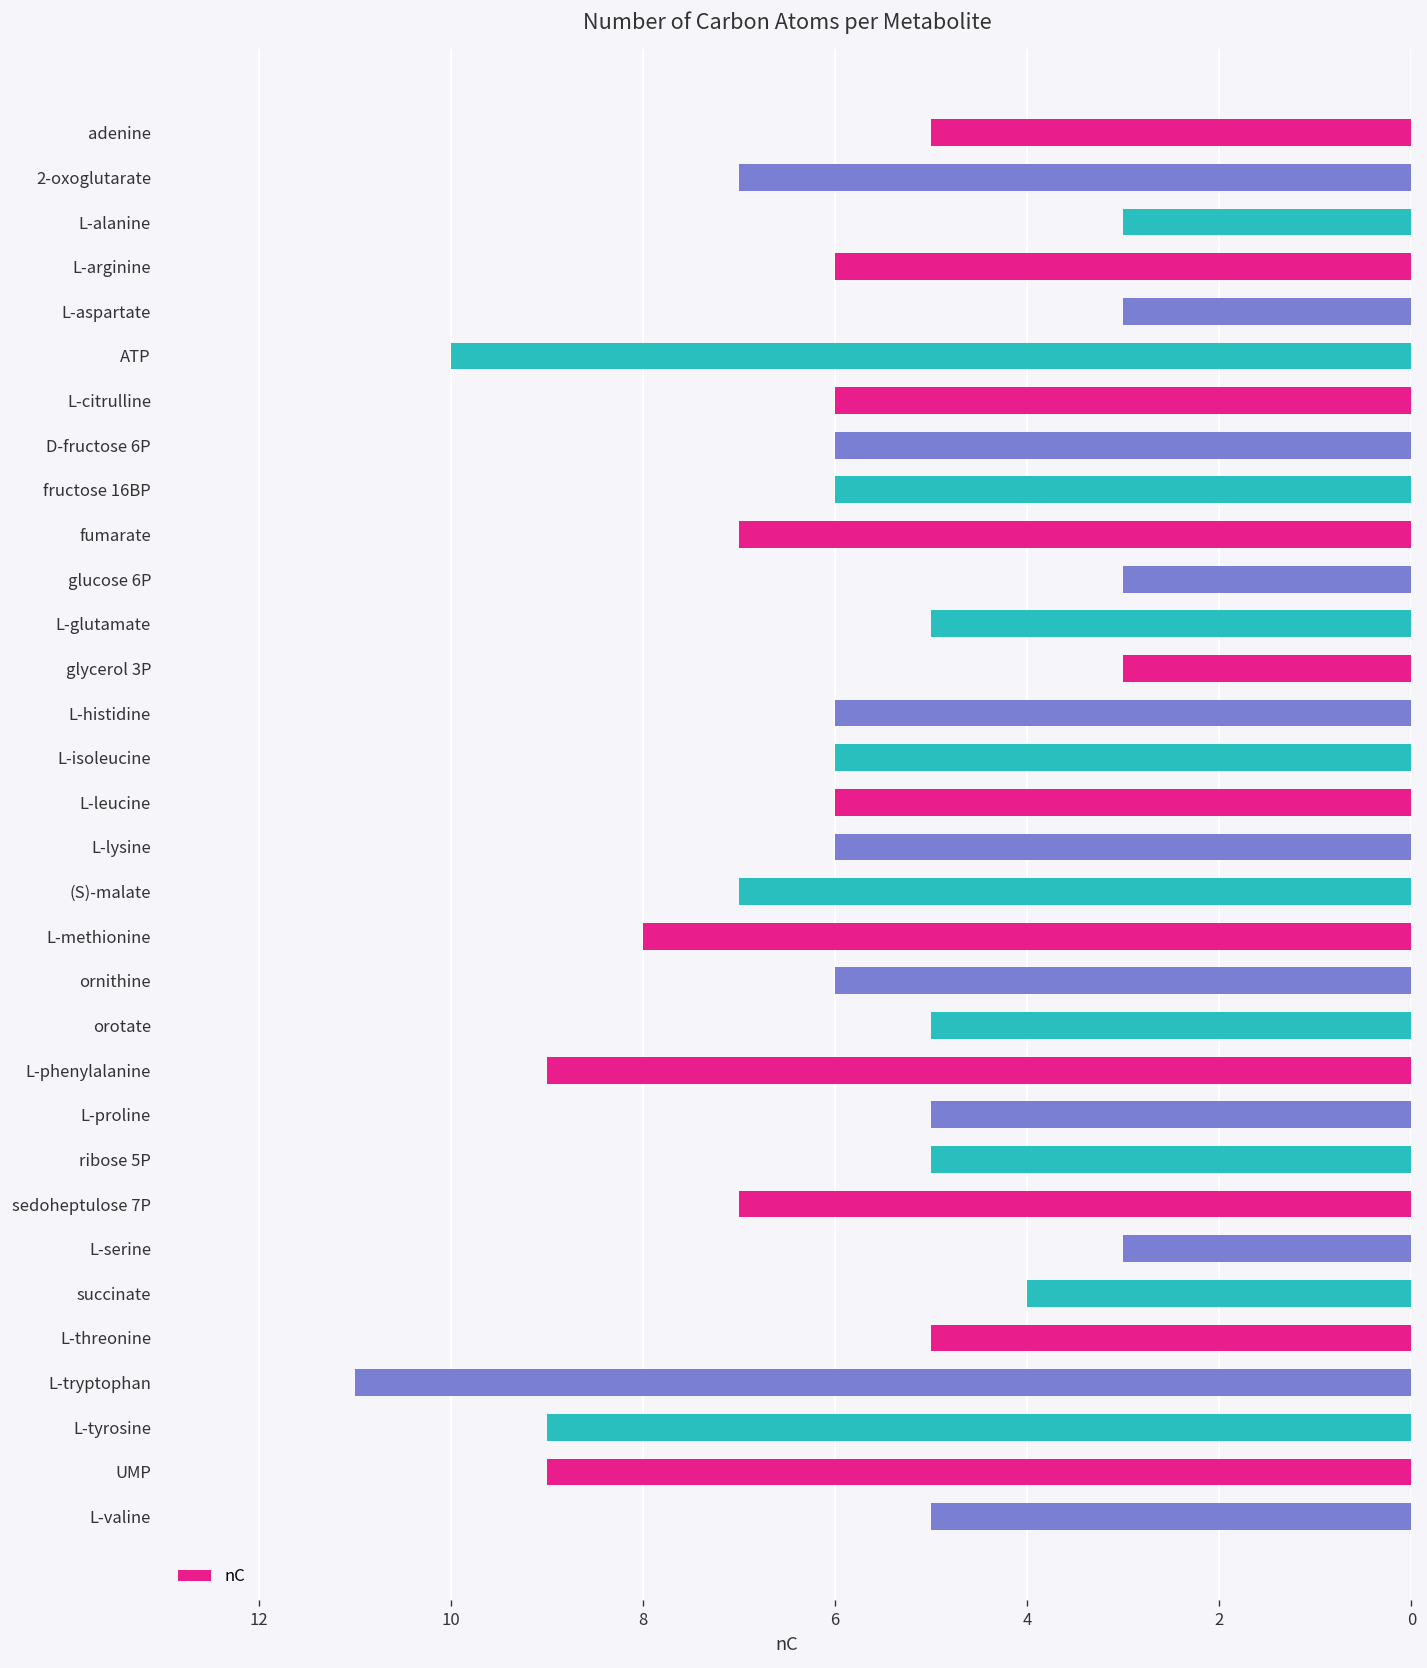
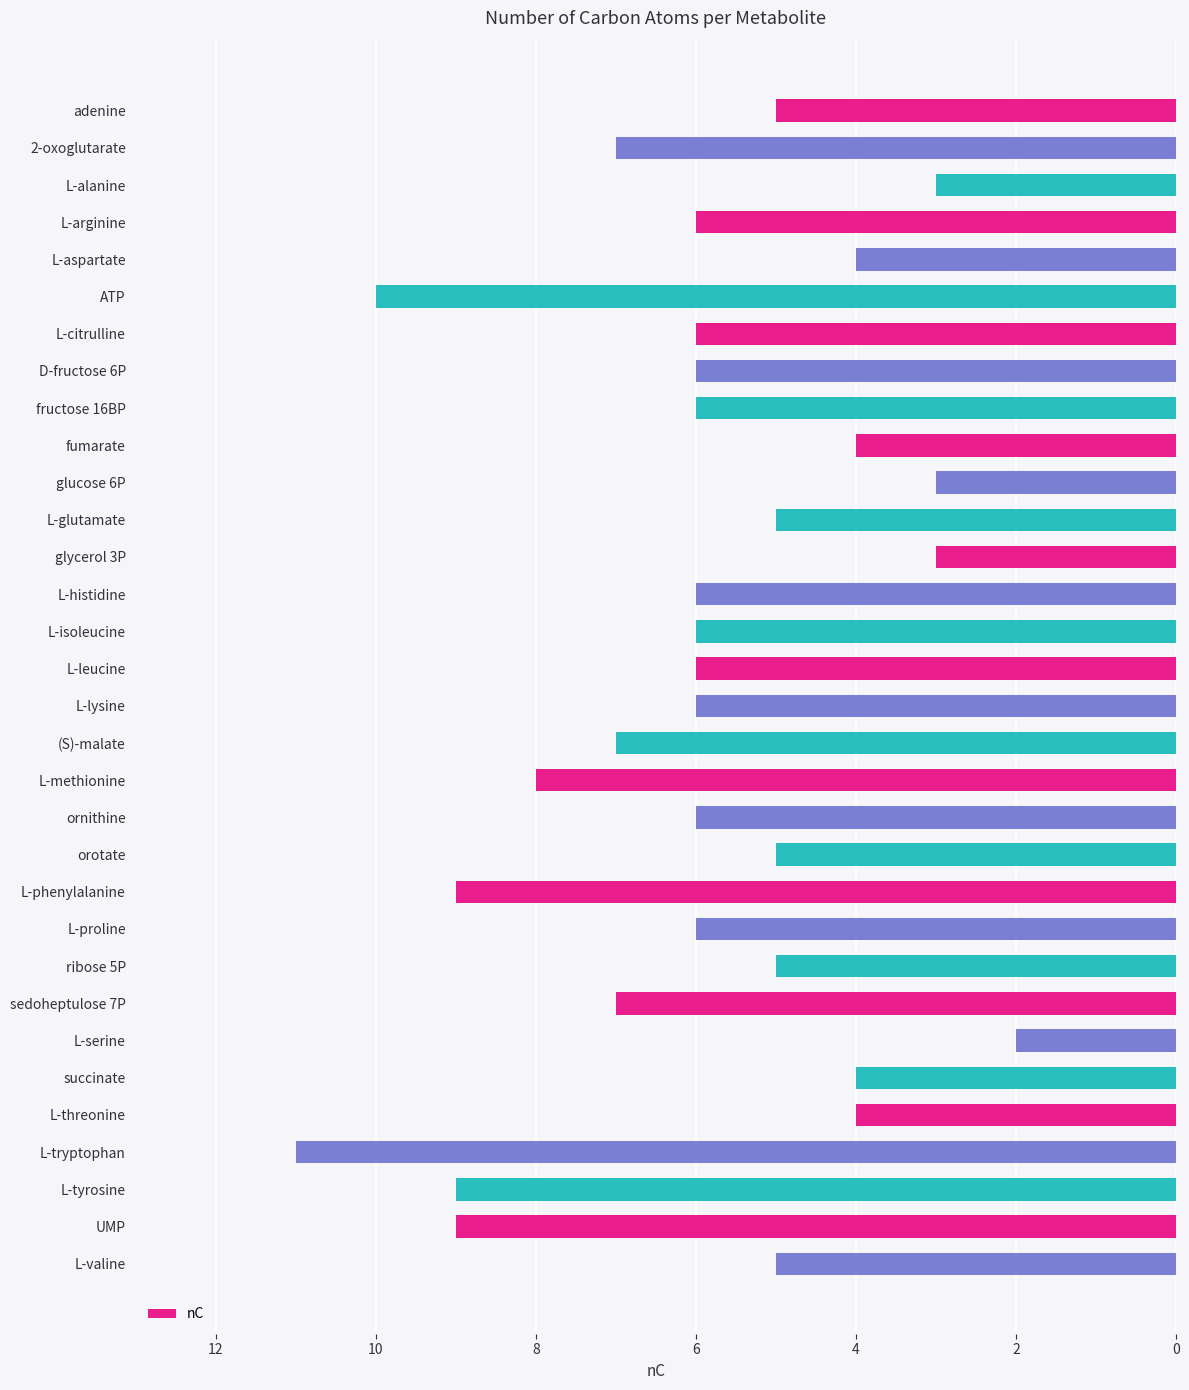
  {
    "adenine": 5,
    "2-oxoglutarate": 7,
    "L-alanine": 3,
    "L-arginine": 6,
-   "L-aspartate": 3,
+   "L-aspartate": 4,
    "ATP": 10,
    "L-citrulline": 6,
    "D-fructose 6P": 6,
    "fructose 16BP": 6,
-   "fumarate": 7,
+   "fumarate": 4,
    "glucose 6P": 3,
    "L-glutamate": 5,
    "glycerol 3P": 3,
    "L-histidine": 6,
    "L-isoleucine": 6,
    "L-leucine": 6,
    "L-lysine": 6,
    "(S)-malate": 7,
    "L-methionine": 8,
    "ornithine": 6,
    "orotate": 5,
    "L-phenylalanine": 9,
-   "L-proline": 5,
+   "L-proline": 6,
    "ribose 5P": 5,
    "sedoheptulose 7P": 7,
-   "L-serine": 3,
+   "L-serine": 2,
    "succinate": 4,
-   "L-threonine": 5,
+   "L-threonine": 4,
    "L-tryptophan": 11,
    "L-tyrosine": 9,
    "UMP": 9,
    "L-valine": 5
  }
